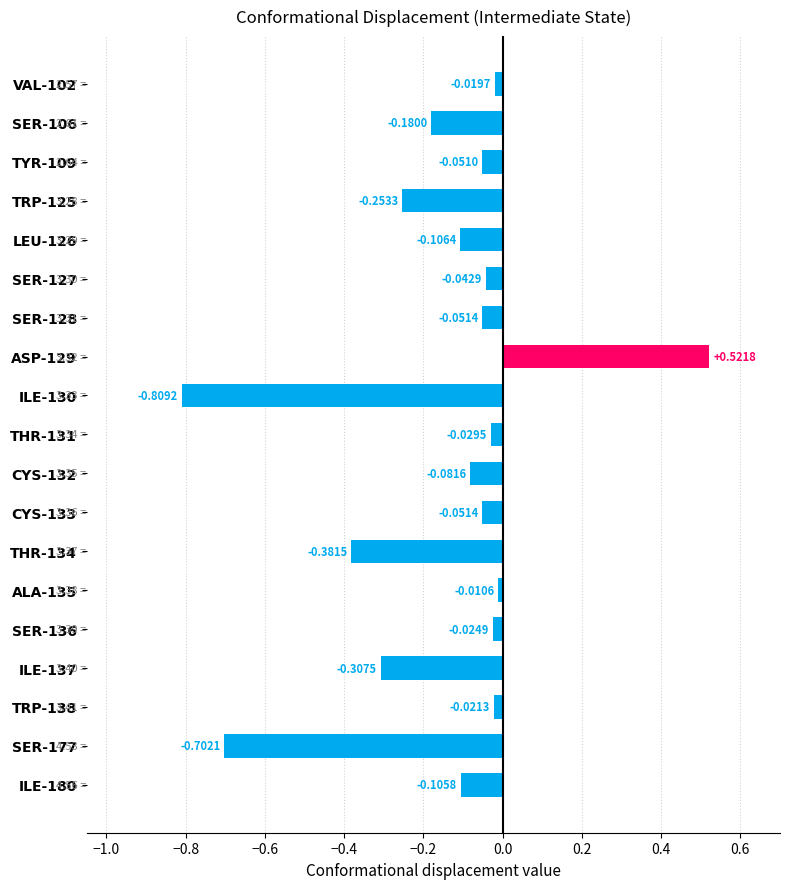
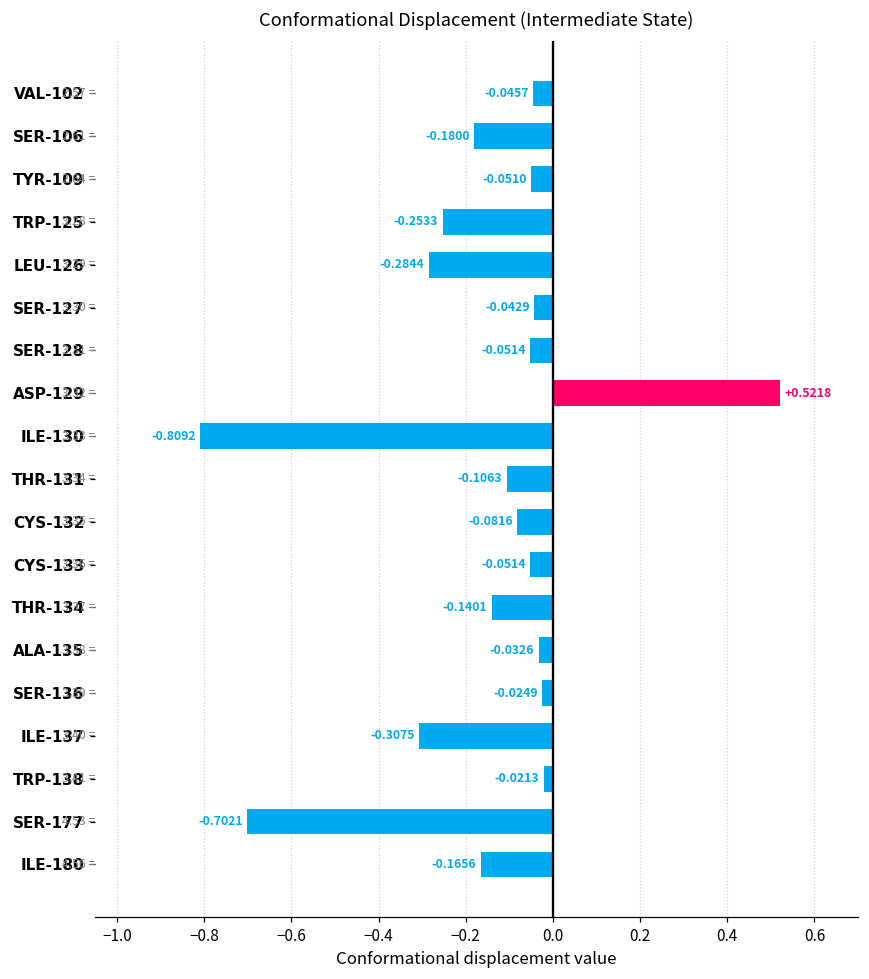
  {
-   "VAL-102": "-0.0197",
+   "VAL-102": "-0.0457",
    "SER-106": "-0.1800",
    "TYR-109": "-0.0510",
    "TRP-125": "-0.2533",
-   "LEU-126": "-0.1064",
+   "LEU-126": "-0.2844",
    "SER-127": "-0.0429",
    "SER-128": "-0.0514",
    "ASP-129": "+0.5218",
    "ILE-130": "-0.8092",
-   "THR-131": "-0.0295",
+   "THR-131": "-0.1063",
    "CYS-132": "-0.0816",
    "CYS-133": "-0.0514",
-   "THR-134": "-0.3815",
-   "ALA-135": "-0.0106",
+   "THR-134": "-0.1401",
+   "ALA-135": "-0.0326",
    "SER-136": "-0.0249",
    "ILE-137": "-0.3075",
    "TRP-138": "-0.0213",
    "SER-177": "-0.7021",
-   "ILE-180": "-0.1058"
+   "ILE-180": "-0.1656"
  }
